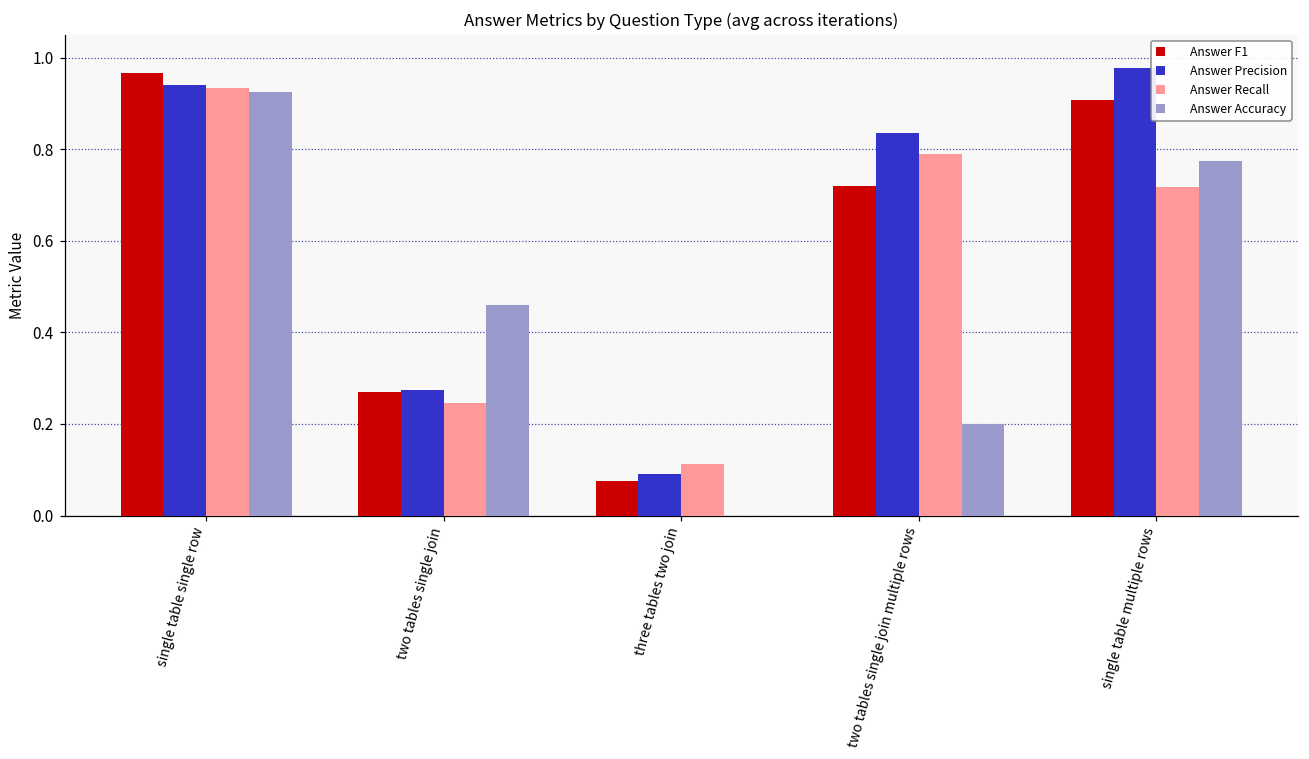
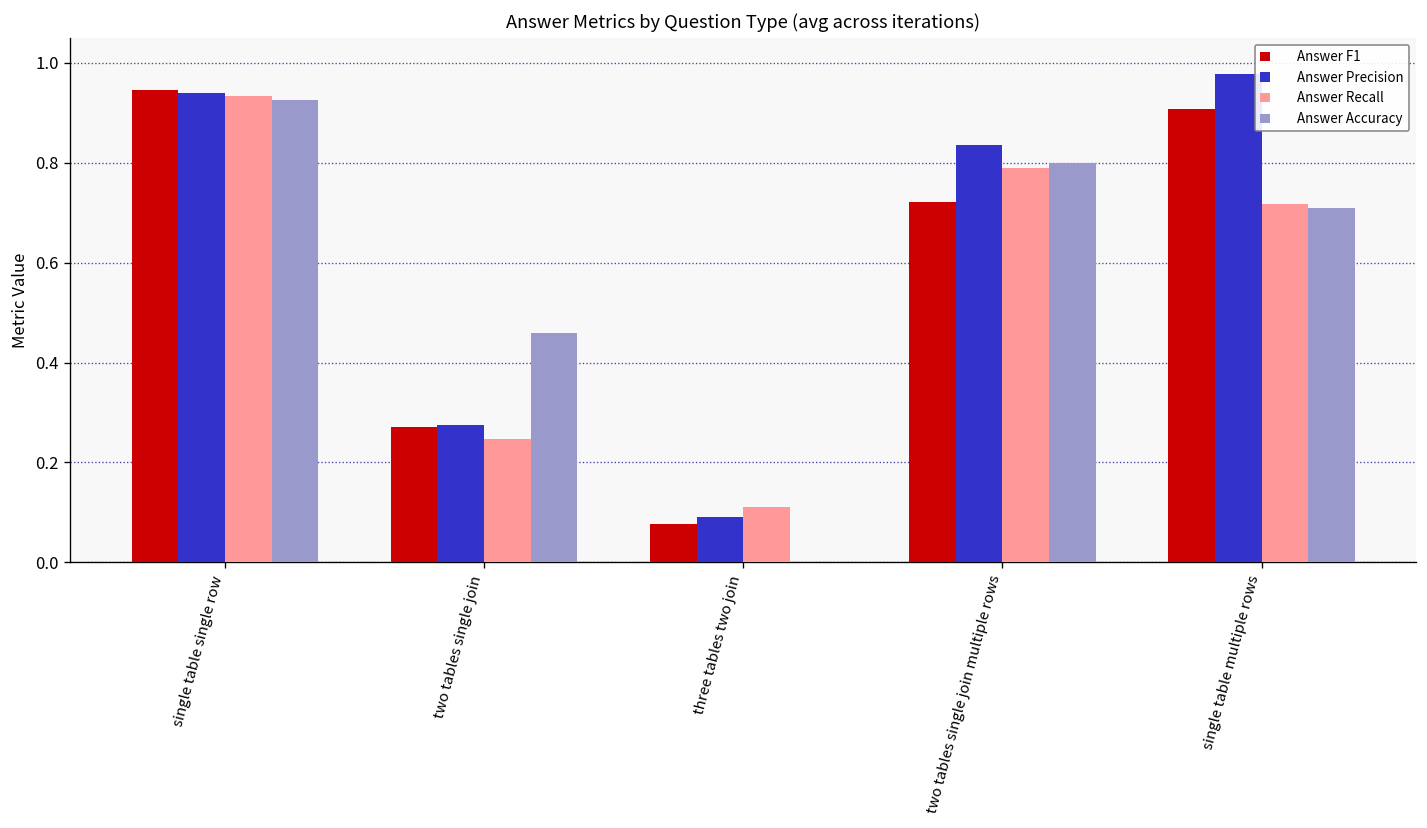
  {
    "Answer F1": {
-     "single table single row": 0.97,
+     "single table single row": 0.95,
      "two tables single join": 0.27,
      "three tables two join": 0.08,
      "two tables single join multiple rows": 0.72,
      "single table multiple rows": 0.91
    },
    "Answer Precision": {
      "single table single row": 0.94,
      "two tables single join": 0.27,
      "three tables two join": 0.09,
      "two tables single join multiple rows": 0.84,
      "single table multiple rows": 0.98
    },
    "Answer Recall": {
      "single table single row": 0.93,
      "two tables single join": 0.25,
      "three tables two join": 0.11,
      "two tables single join multiple rows": 0.79,
      "single table multiple rows": 0.72
    },
    "Answer Accuracy": {
      "single table single row": 0.93,
      "two tables single join": 0.46,
      "three tables two join": 0.00,
-     "two tables single join multiple rows": 0.2,
-     "single table multiple rows": 0.78
+     "two tables single join multiple rows": 0.8,
+     "single table multiple rows": 0.71
    }
  }
